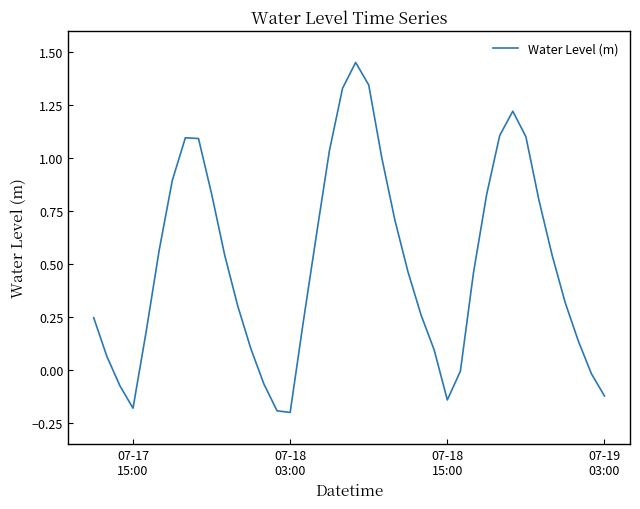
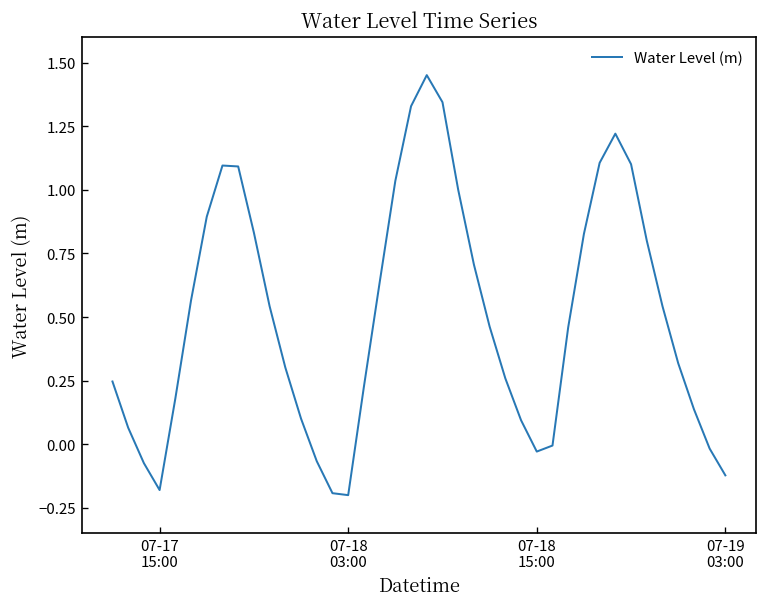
  {
    "07-17 15:00": -0.18,
    "07-18 03:00": -0.20,
-   "07-18 15:00": -0.14,
+   "07-18 15:00": -0.03,
    "07-19 03:00": -0.12
  }
